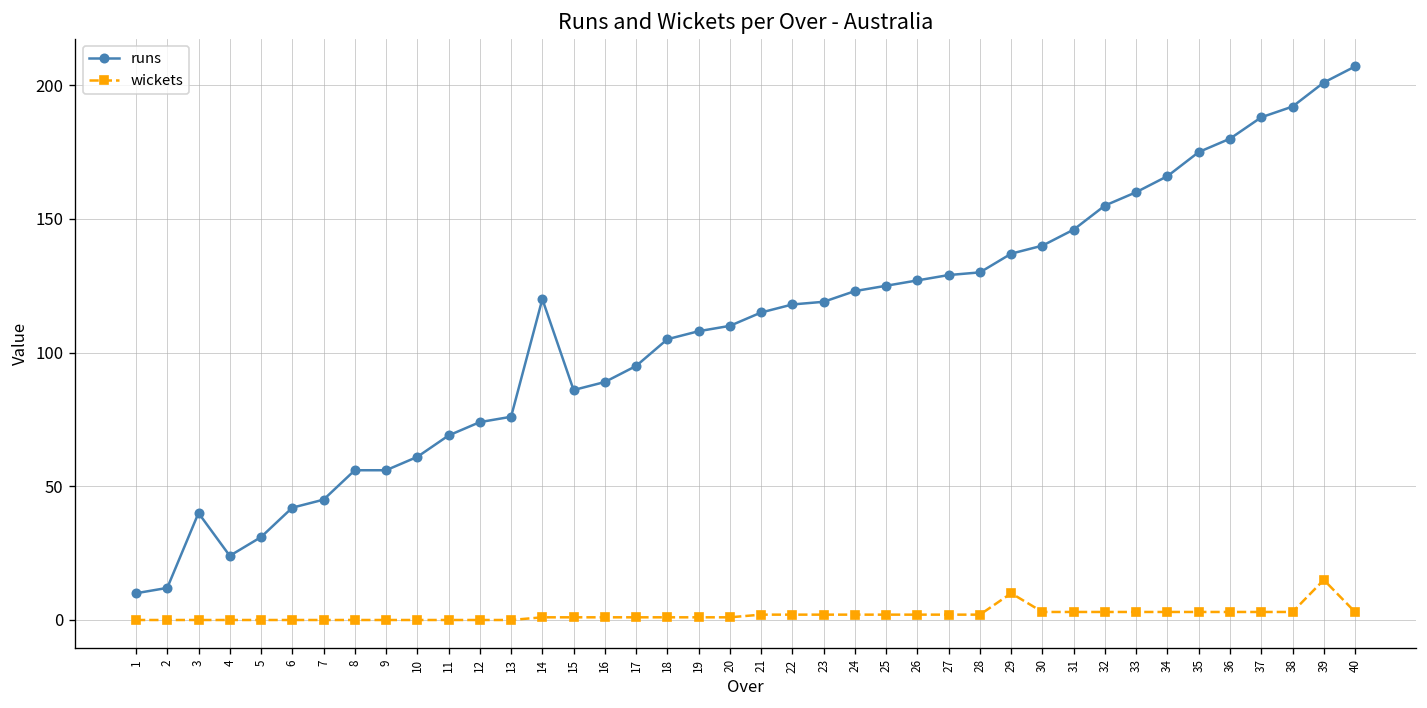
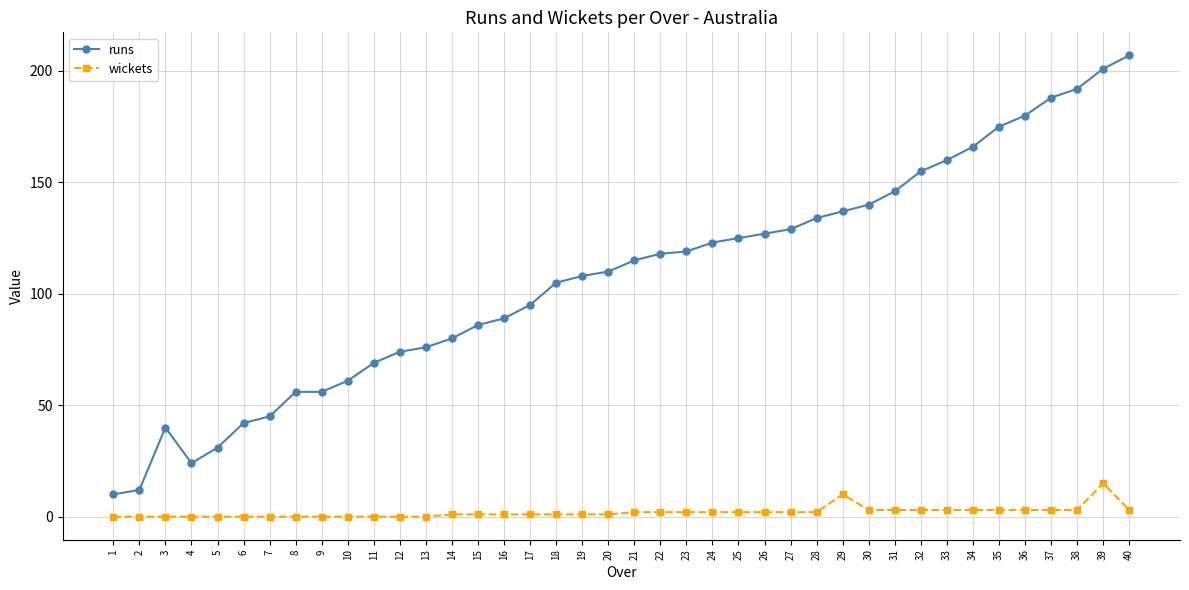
  {
    "runs": {
      "1": 10,
      "2": 12,
      "3": 40,
      "4": 24,
      "5": 31,
      "6": 42,
      "7": 45,
      "8": 56,
      "9": 56,
      "10": 61,
      "11": 69,
      "12": 74,
      "13": 76,
-     "14": 120,
+     "14": 80,
      "15": 86,
      "16": 89,
      "17": 95,
      "18": 105,
      "19": 108,
      "20": 110,
      "21": 115,
      "22": 118,
      "23": 119,
      "24": 123,
      "25": 125,
      "26": 127,
      "27": 129,
-     "28": 130,
+     "28": 134,
      "29": 137,
      "30": 140,
      "31": 146,
      "32": 155,
      "33": 160,
      "34": 166,
      "35": 175,
      "36": 180,
      "37": 188,
      "38": 192,
      "39": 201,
      "40": 207
    },
    "wickets": {
      "1": 0,
      "2": 0,
      "3": 0,
      "4": 0,
      "5": 0,
      "6": 0,
      "7": 0,
      "8": 0,
      "9": 0,
      "10": 0,
      "11": 0,
      "12": 0,
      "13": 0,
      "14": 1,
      "15": 1,
      "16": 1,
      "17": 1,
      "18": 1,
      "19": 1,
      "20": 1,
      "21": 2,
      "22": 2,
      "23": 2,
      "24": 2,
      "25": 2,
      "26": 2,
      "27": 2,
      "28": 2,
      "29": 10,
      "30": 3,
      "31": 3,
      "32": 3,
      "33": 3,
      "34": 3,
      "35": 3,
      "36": 3,
      "37": 3,
      "38": 3,
      "39": 15,
      "40": 3
    }
  }
